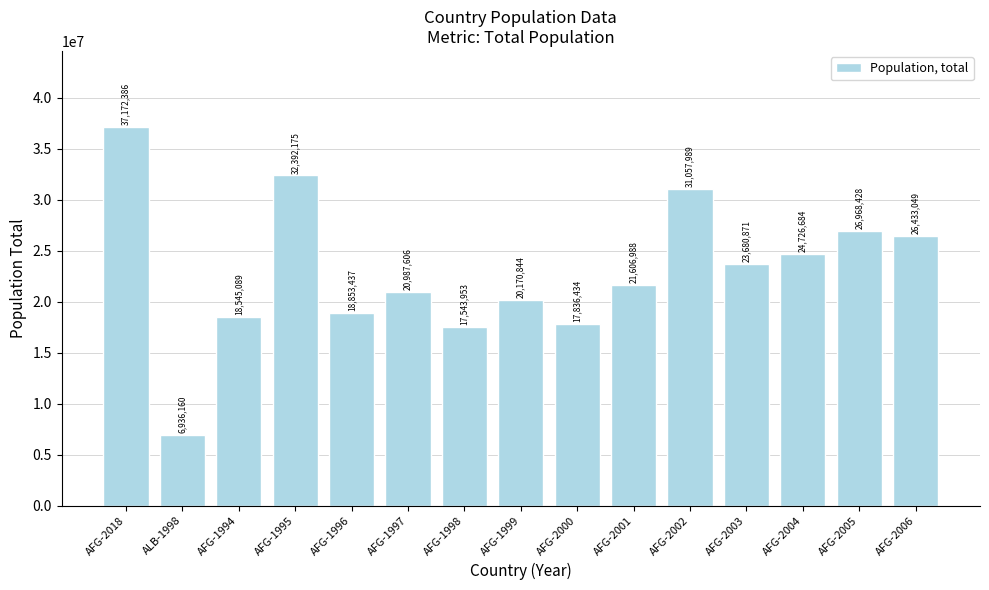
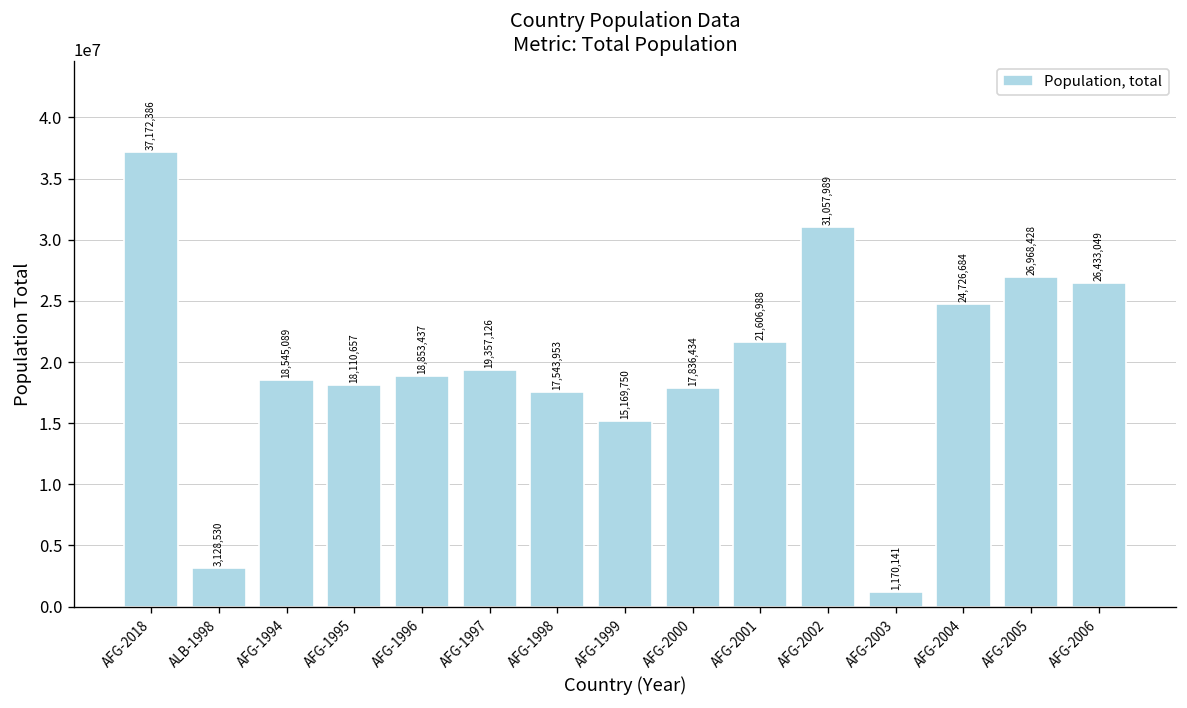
  {
    "AFG-2018": "37,172,386",
-   "ALB-1998": "6,936,160",
+   "ALB-1998": "3,128,530",
    "AFG-1994": "18,545,089",
-   "AFG-1995": "32,392,175",
+   "AFG-1995": "18,110,657",
    "AFG-1996": "18,853,437",
-   "AFG-1997": "20,987,606",
+   "AFG-1997": "19,357,126",
    "AFG-1998": "17,543,953",
-   "AFG-1999": "20,170,844",
+   "AFG-1999": "15,169,750",
    "AFG-2000": "17,836,434",
    "AFG-2001": "21,606,988",
    "AFG-2002": "31,057,989",
-   "AFG-2003": "23,680,871",
+   "AFG-2003": "1,170,141",
    "AFG-2004": "24,726,684",
    "AFG-2005": "26,968,428",
    "AFG-2006": "26,433,049"
  }
